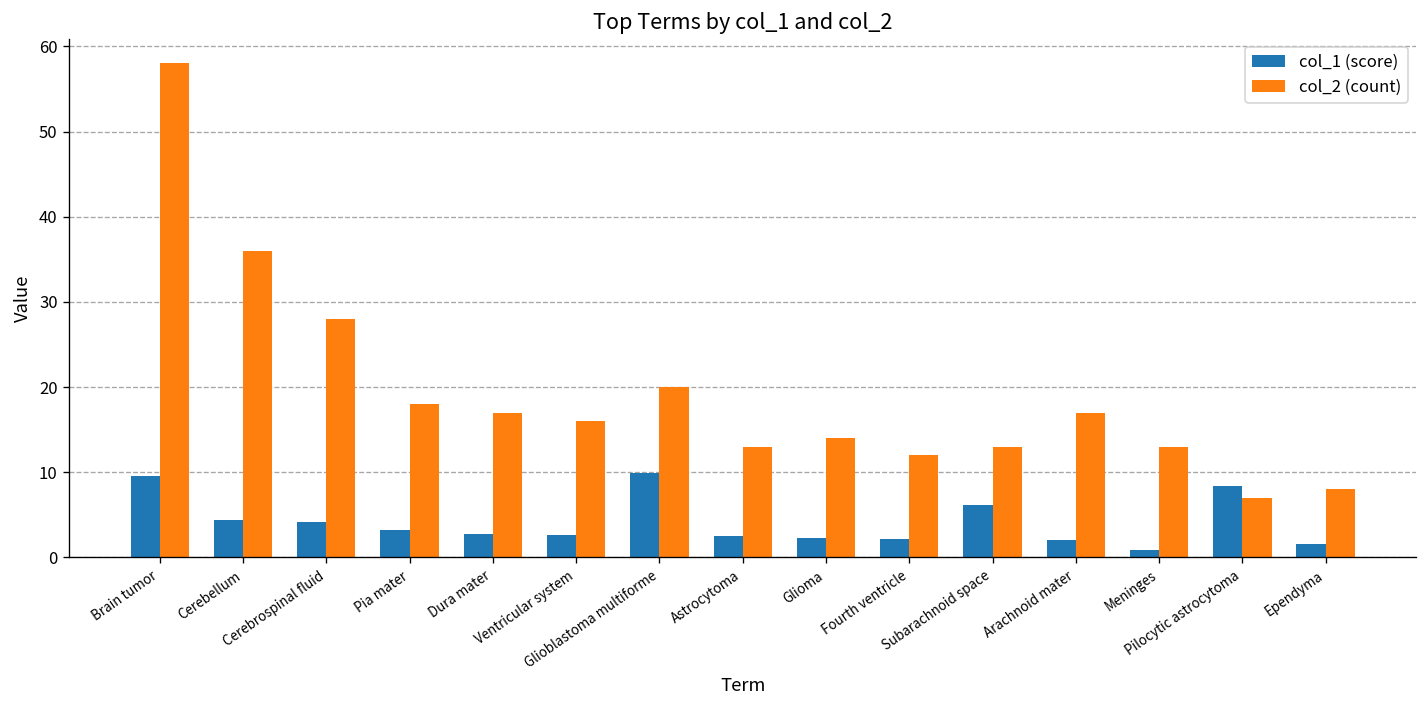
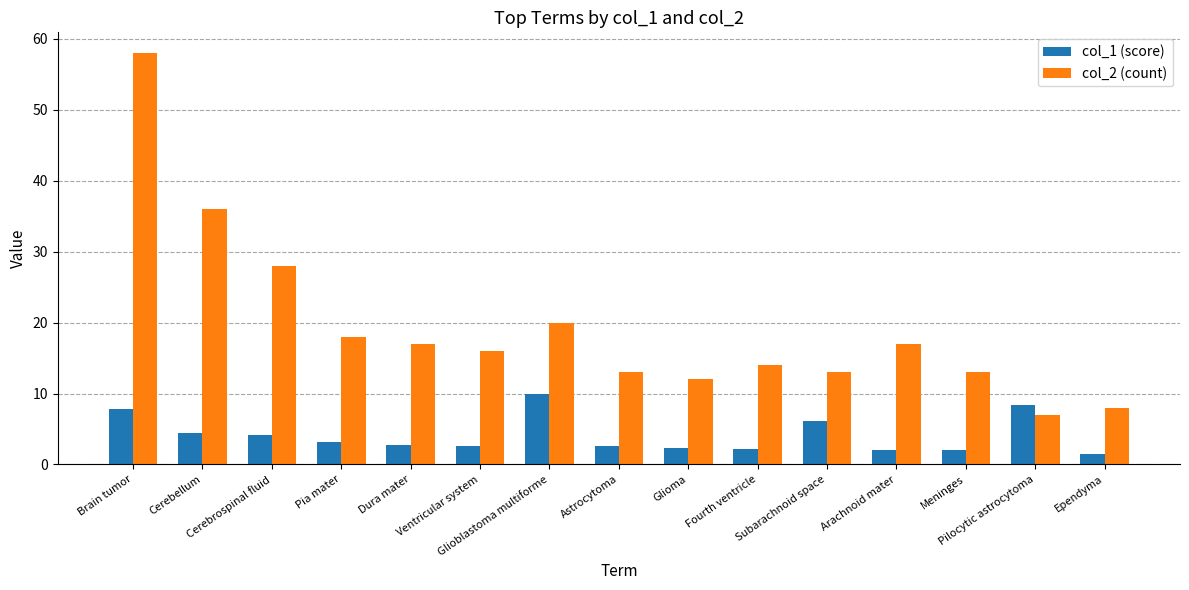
  {
    "col_1 (score)": {
-     "Brain tumor": 10,
+     "Brain tumor": 8,
      "Cerebellum": 4,
      "Cerebrospinal fluid": 4,
      "Pia mater": 3,
      "Dura mater": 3,
      "Ventricular system": 3,
      "Glioblastoma multiforme": 10,
      "Astrocytoma": 3,
      "Glioma": 2,
      "Fourth ventricle": 2,
      "Subarachnoid space": 6,
      "Arachnoid mater": 2,
-     "Meninges": 1,
+     "Meninges": 2,
      "Pilocytic astrocytoma": 8,
      "Ependyma": 2
    },
    "col_2 (count)": {
      "Brain tumor": 58,
      "Cerebellum": 36,
      "Cerebrospinal fluid": 28,
      "Pia mater": 18,
      "Dura mater": 17,
      "Ventricular system": 16,
      "Glioblastoma multiforme": 20,
      "Astrocytoma": 13,
-     "Glioma": 14,
-     "Fourth ventricle": 12,
+     "Glioma": 12,
+     "Fourth ventricle": 14,
      "Subarachnoid space": 13,
      "Arachnoid mater": 17,
      "Meninges": 13,
      "Pilocytic astrocytoma": 7,
      "Ependyma": 8
    }
  }
